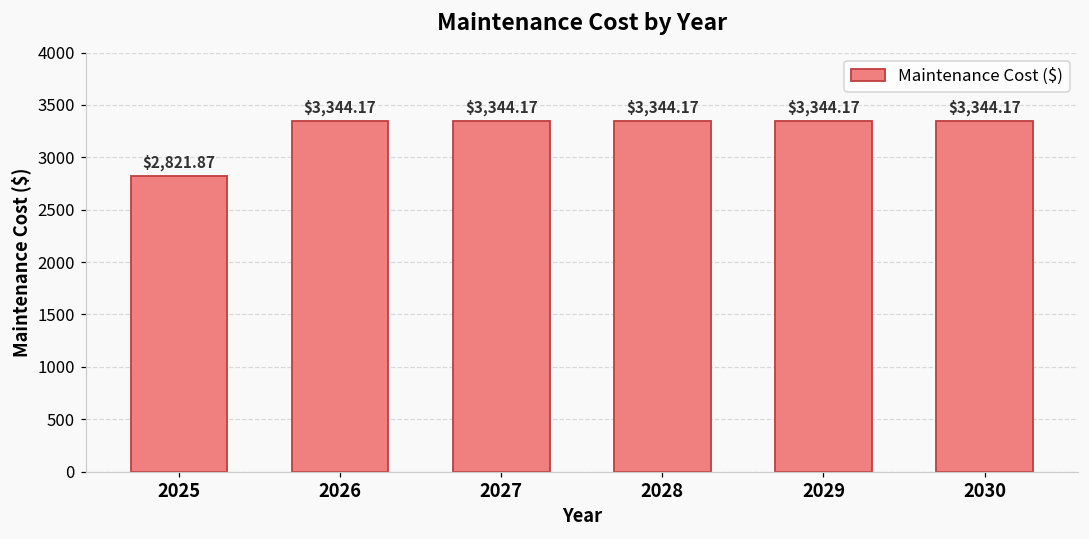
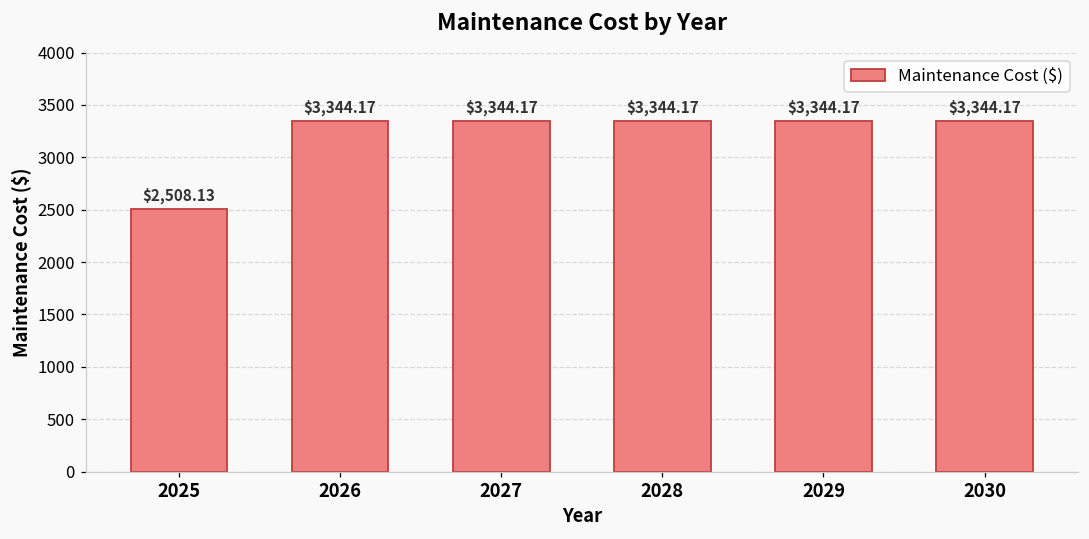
  {
-   "2025": "$2,821.87",
+   "2025": "$2,508.13",
    "2026": "$3,344.17",
    "2027": "$3,344.17",
    "2028": "$3,344.17",
    "2029": "$3,344.17",
    "2030": "$3,344.17"
  }
